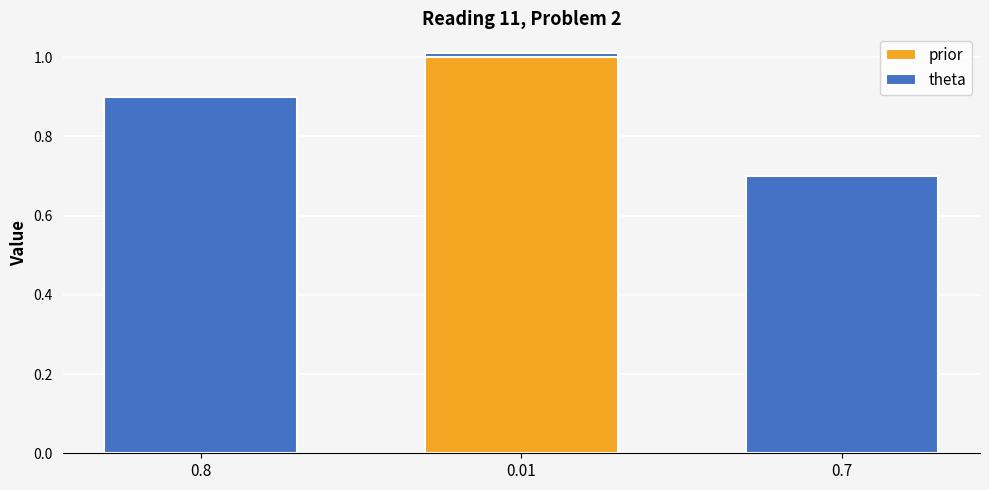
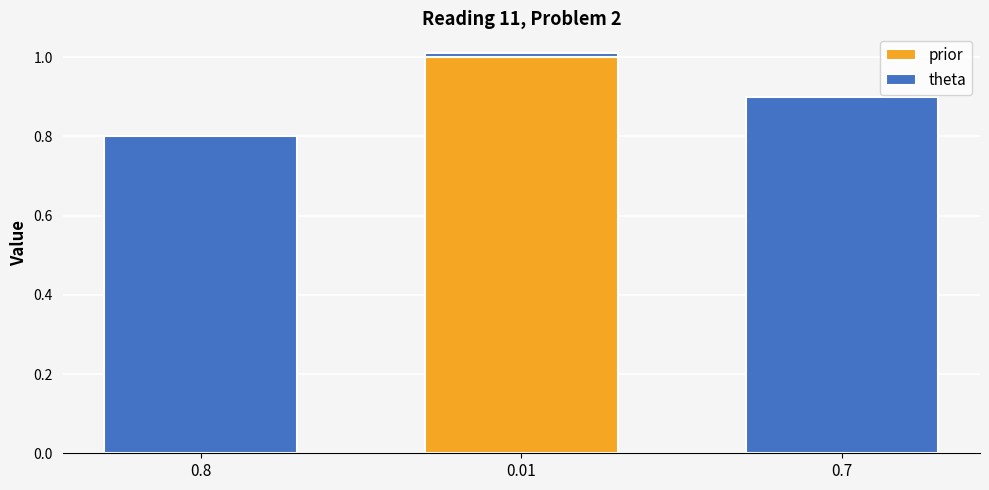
  {
    "prior": {
      "0.8": 0.0,
      "0.01": 1.0,
      "0.7": 0.0
    },
    "theta": {
-     "0.8": 0.9,
+     "0.8": 0.8,
      "0.01": 0.01,
-     "0.7": 0.7
+     "0.7": 0.9
    }
  }
